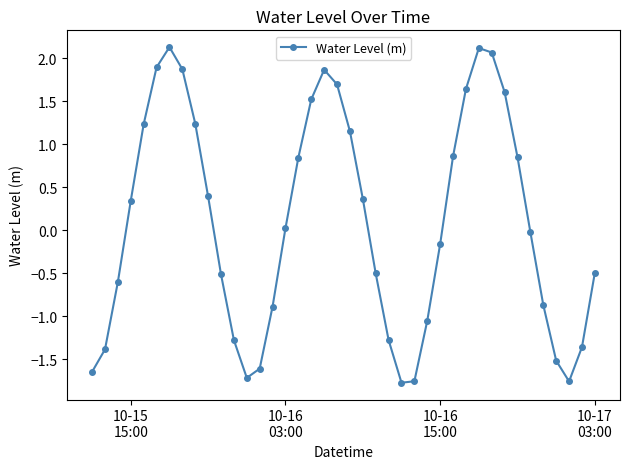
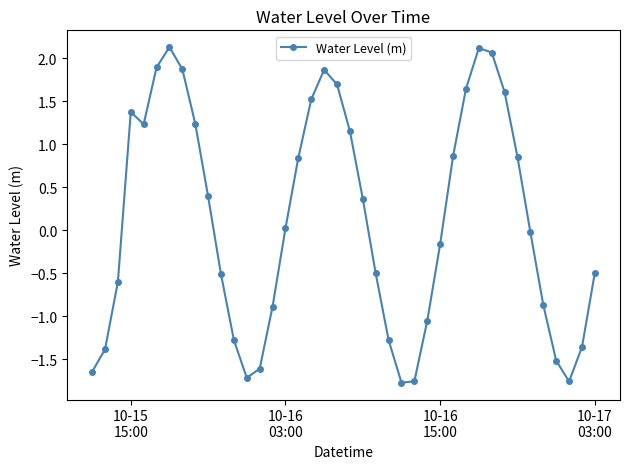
  {
-   "10-15 15:00": 0.3,
+   "10-15 15:00": 1.4,
    "10-16 03:00": 0.0,
    "10-16 15:00": -0.2,
    "10-17 03:00": -0.5
  }
